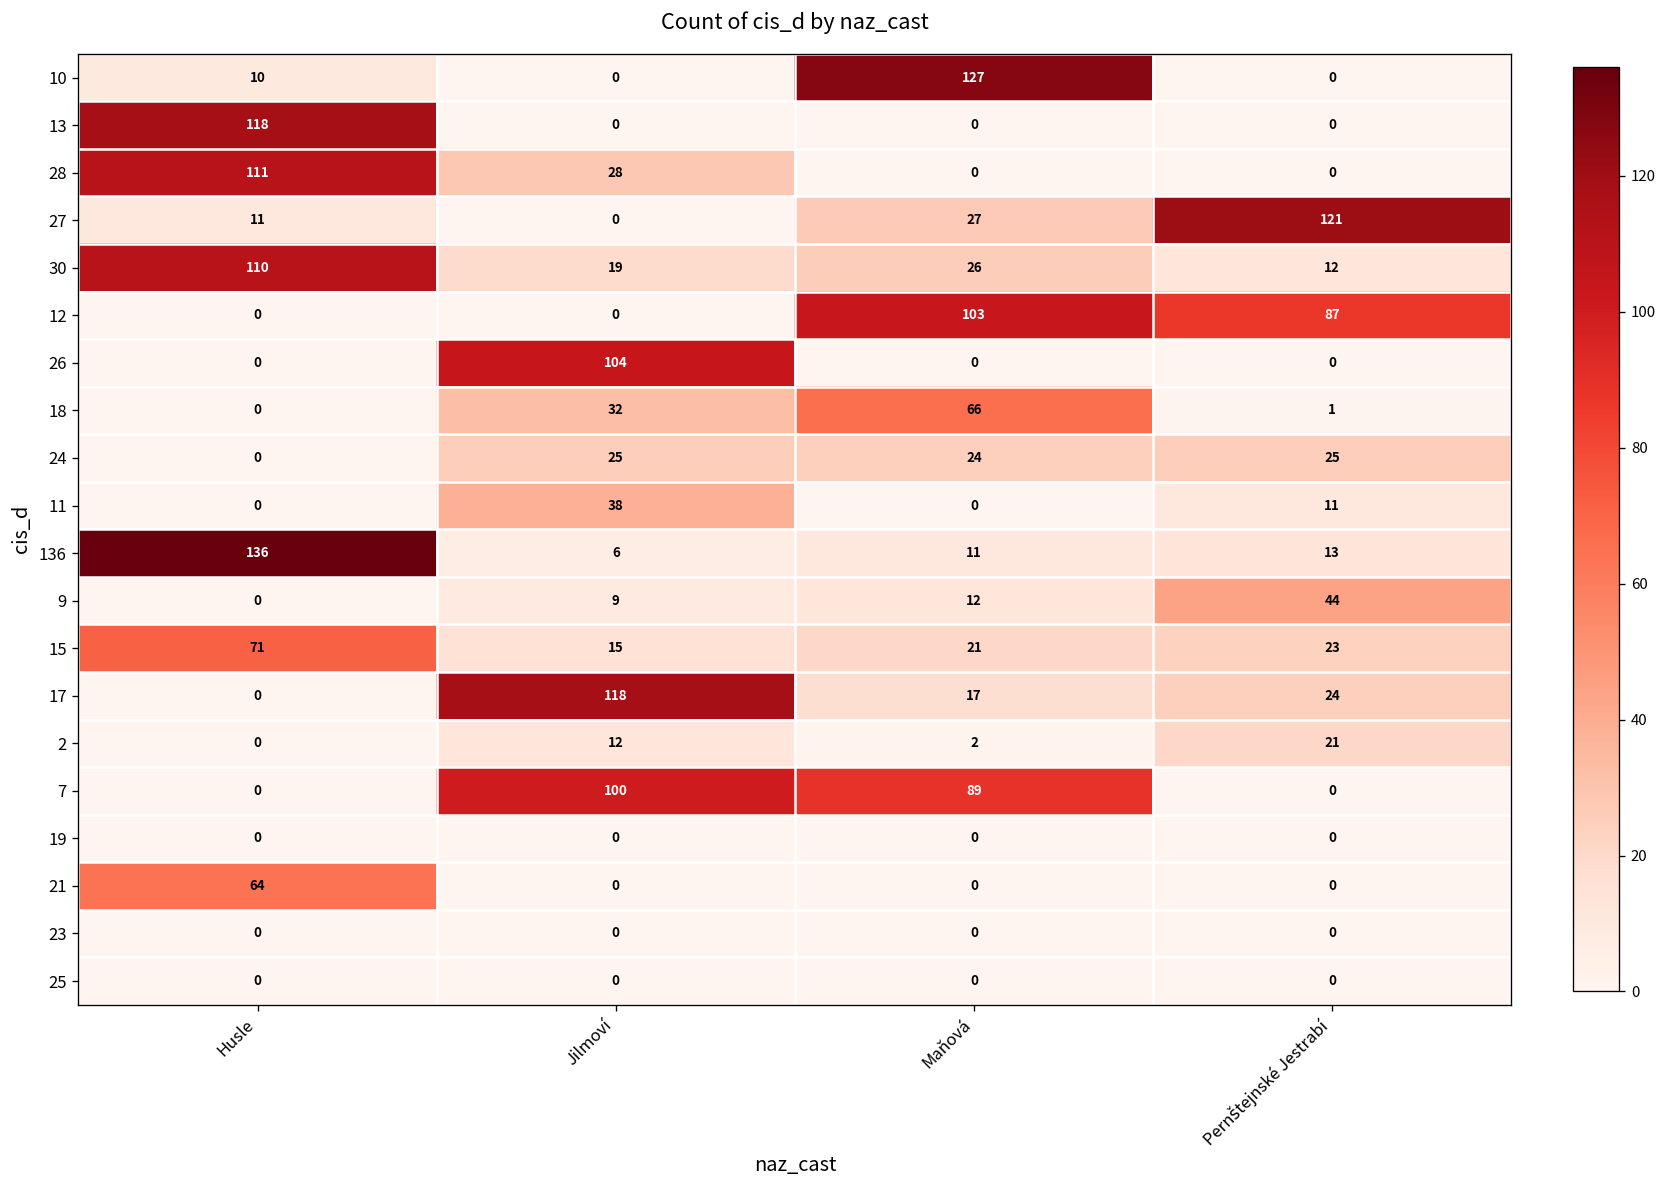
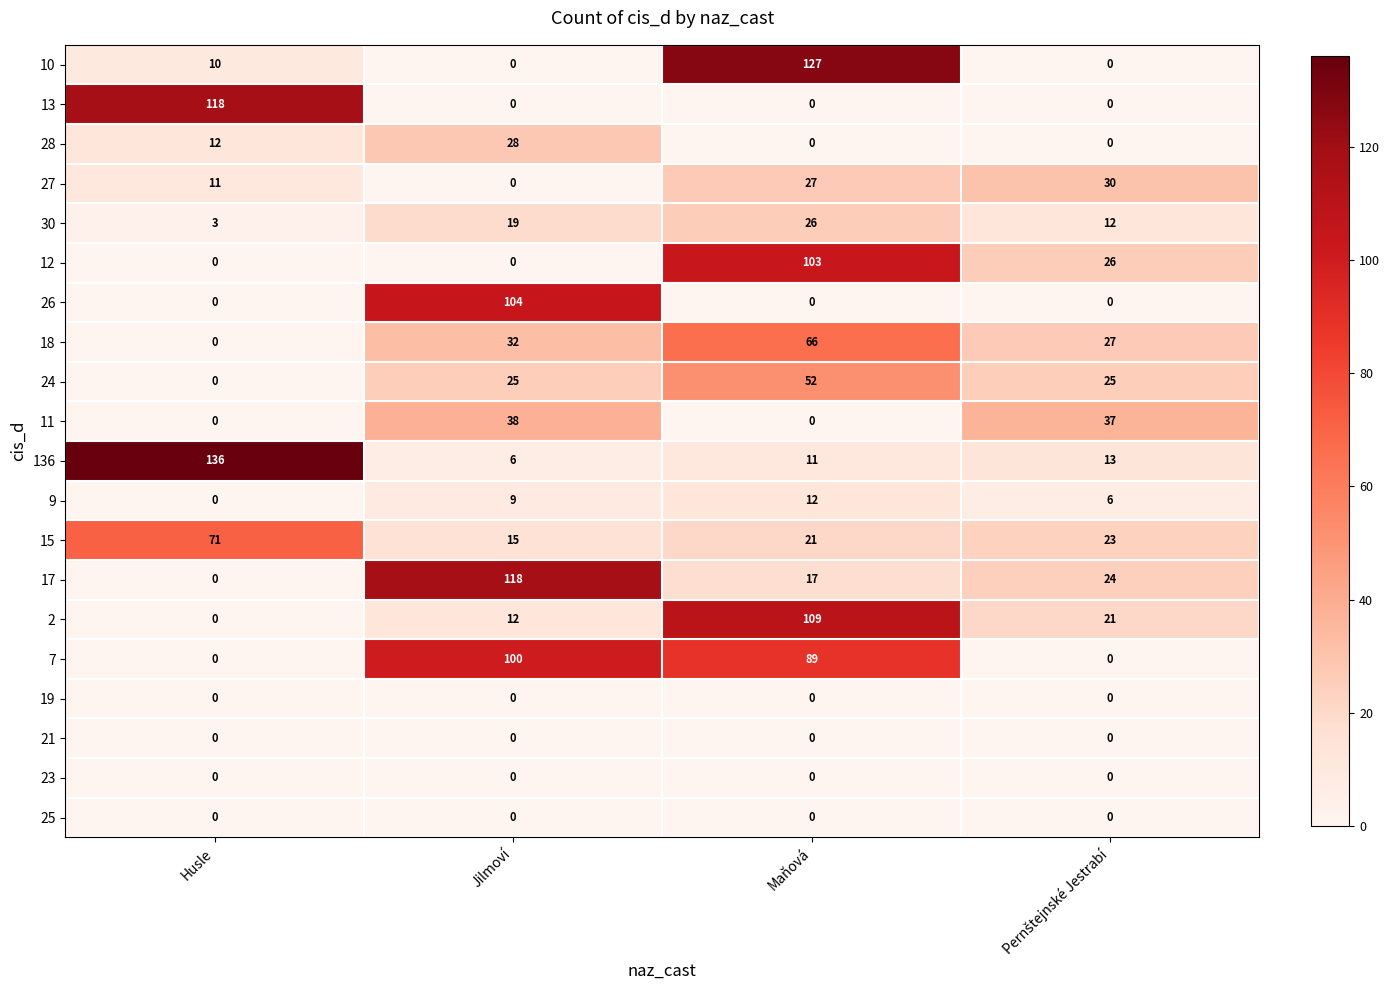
  {
    "10": {
      "Husle": 10,
      "Jilmoví": 0,
      "Maňová": 127,
      "Pernštejnské Jestrabí": 0
    },
    "13": {
      "Husle": 118,
      "Jilmoví": 0,
      "Maňová": 0,
      "Pernštejnské Jestrabí": 0
    },
    "28": {
-     "Husle": 111,
+     "Husle": 12,
      "Jilmoví": 28,
      "Maňová": 0,
      "Pernštejnské Jestrabí": 0
    },
    "27": {
      "Husle": 11,
      "Jilmoví": 0,
      "Maňová": 27,
-     "Pernštejnské Jestrabí": 121
+     "Pernštejnské Jestrabí": 30
    },
    "30": {
-     "Husle": 110,
+     "Husle": 3,
      "Jilmoví": 19,
      "Maňová": 26,
      "Pernštejnské Jestrabí": 12
    },
    "12": {
      "Husle": 0,
      "Jilmoví": 0,
      "Maňová": 103,
-     "Pernštejnské Jestrabí": 87
+     "Pernštejnské Jestrabí": 26
    },
    "26": {
      "Husle": 0,
      "Jilmoví": 104,
      "Maňová": 0,
      "Pernštejnské Jestrabí": 0
    },
    "18": {
      "Husle": 0,
      "Jilmoví": 32,
      "Maňová": 66,
-     "Pernštejnské Jestrabí": 1
+     "Pernštejnské Jestrabí": 27
    },
    "24": {
      "Husle": 0,
      "Jilmoví": 25,
-     "Maňová": 24,
+     "Maňová": 52,
      "Pernštejnské Jestrabí": 25
    },
    "11": {
      "Husle": 0,
      "Jilmoví": 38,
      "Maňová": 0,
-     "Pernštejnské Jestrabí": 11
+     "Pernštejnské Jestrabí": 37
    },
    "136": {
      "Husle": 136,
      "Jilmoví": 6,
      "Maňová": 11,
      "Pernštejnské Jestrabí": 13
    },
    "9": {
      "Husle": 0,
      "Jilmoví": 9,
      "Maňová": 12,
-     "Pernštejnské Jestrabí": 44
+     "Pernštejnské Jestrabí": 6
    },
    "15": {
      "Husle": 71,
      "Jilmoví": 15,
      "Maňová": 21,
      "Pernštejnské Jestrabí": 23
    },
    "17": {
      "Husle": 0,
      "Jilmoví": 118,
      "Maňová": 17,
      "Pernštejnské Jestrabí": 24
    },
    "2": {
      "Husle": 0,
      "Jilmoví": 12,
-     "Maňová": 2,
+     "Maňová": 109,
      "Pernštejnské Jestrabí": 21
    },
    "7": {
      "Husle": 0,
      "Jilmoví": 100,
      "Maňová": 89,
      "Pernštejnské Jestrabí": 0
    },
    "19": {
      "Husle": 0,
      "Jilmoví": 0,
      "Maňová": 0,
      "Pernštejnské Jestrabí": 0
    },
    "21": {
-     "Husle": 64,
+     "Husle": 0,
      "Jilmoví": 0,
      "Maňová": 0,
      "Pernštejnské Jestrabí": 0
    },
    "23": {
      "Husle": 0,
      "Jilmoví": 0,
      "Maňová": 0,
      "Pernštejnské Jestrabí": 0
    },
    "25": {
      "Husle": 0,
      "Jilmoví": 0,
      "Maňová": 0,
      "Pernštejnské Jestrabí": 0
    }
  }
